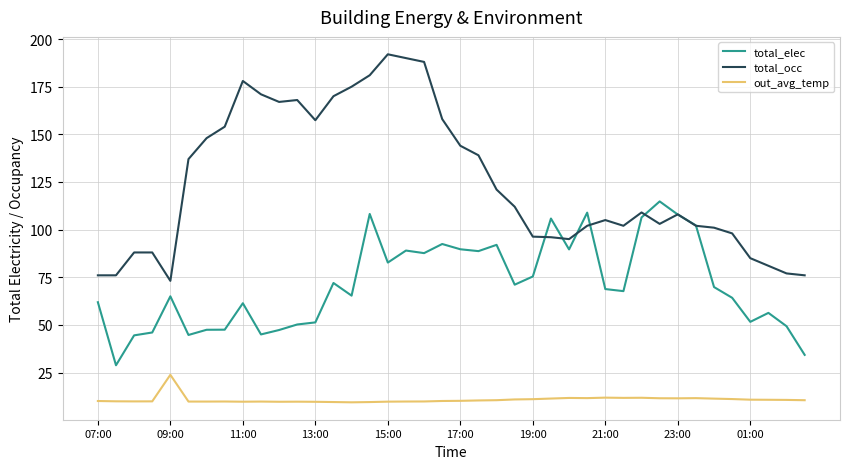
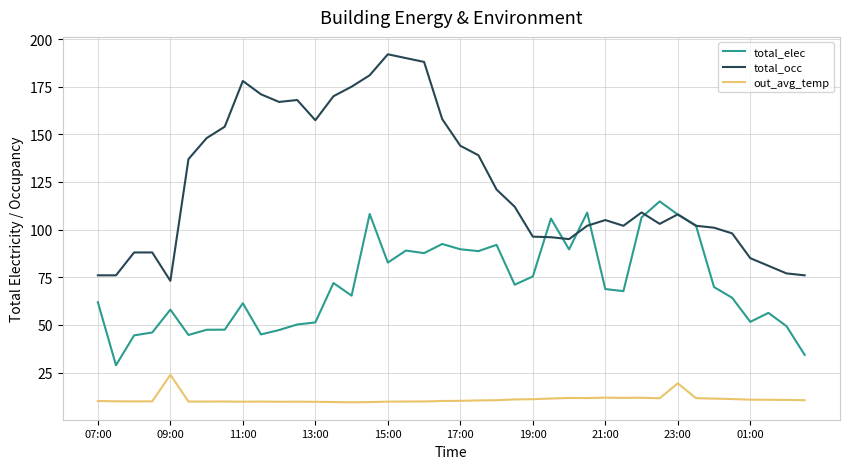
  {
    "total_elec": {
      "07:00": 62,
-     "09:00": 65,
+     "09:00": 58,
      "11:00": 61,
      "13:00": 51,
      "15:00": 83,
      "17:00": 90,
      "19:00": 75,
      "21:00": 69,
      "01:00": 52
    },
    "total_occ": {
      "07:00": 76,
      "09:00": 73,
      "11:00": 178,
      "13:00": 157,
      "15:00": 192,
      "17:00": 144,
      "19:00": 96,
      "21:00": 105,
      "01:00": 85
    },
    "out_avg_temp": {
      "07:00": 10,
      "09:00": 24,
      "11:00": 10,
      "13:00": 10,
      "15:00": 10,
      "17:00": 10,
      "19:00": 11,
      "21:00": 12,
-     "23:00": 11,
+     "23:00": 19,
      "01:00": 11
    }
  }
